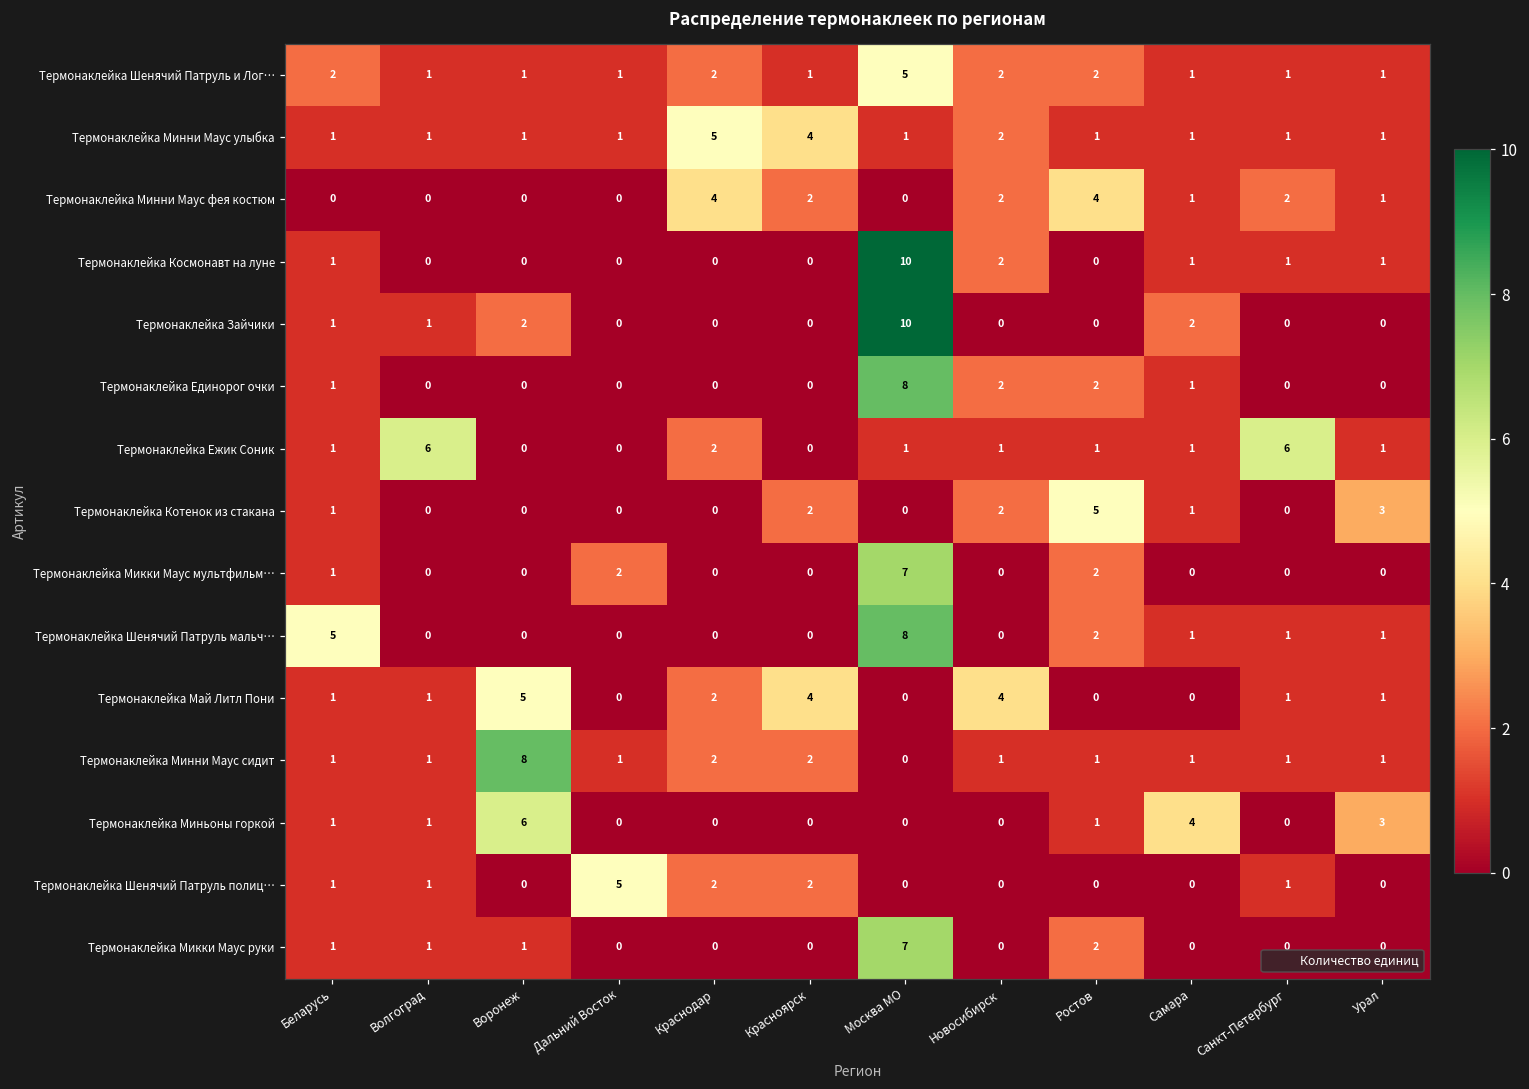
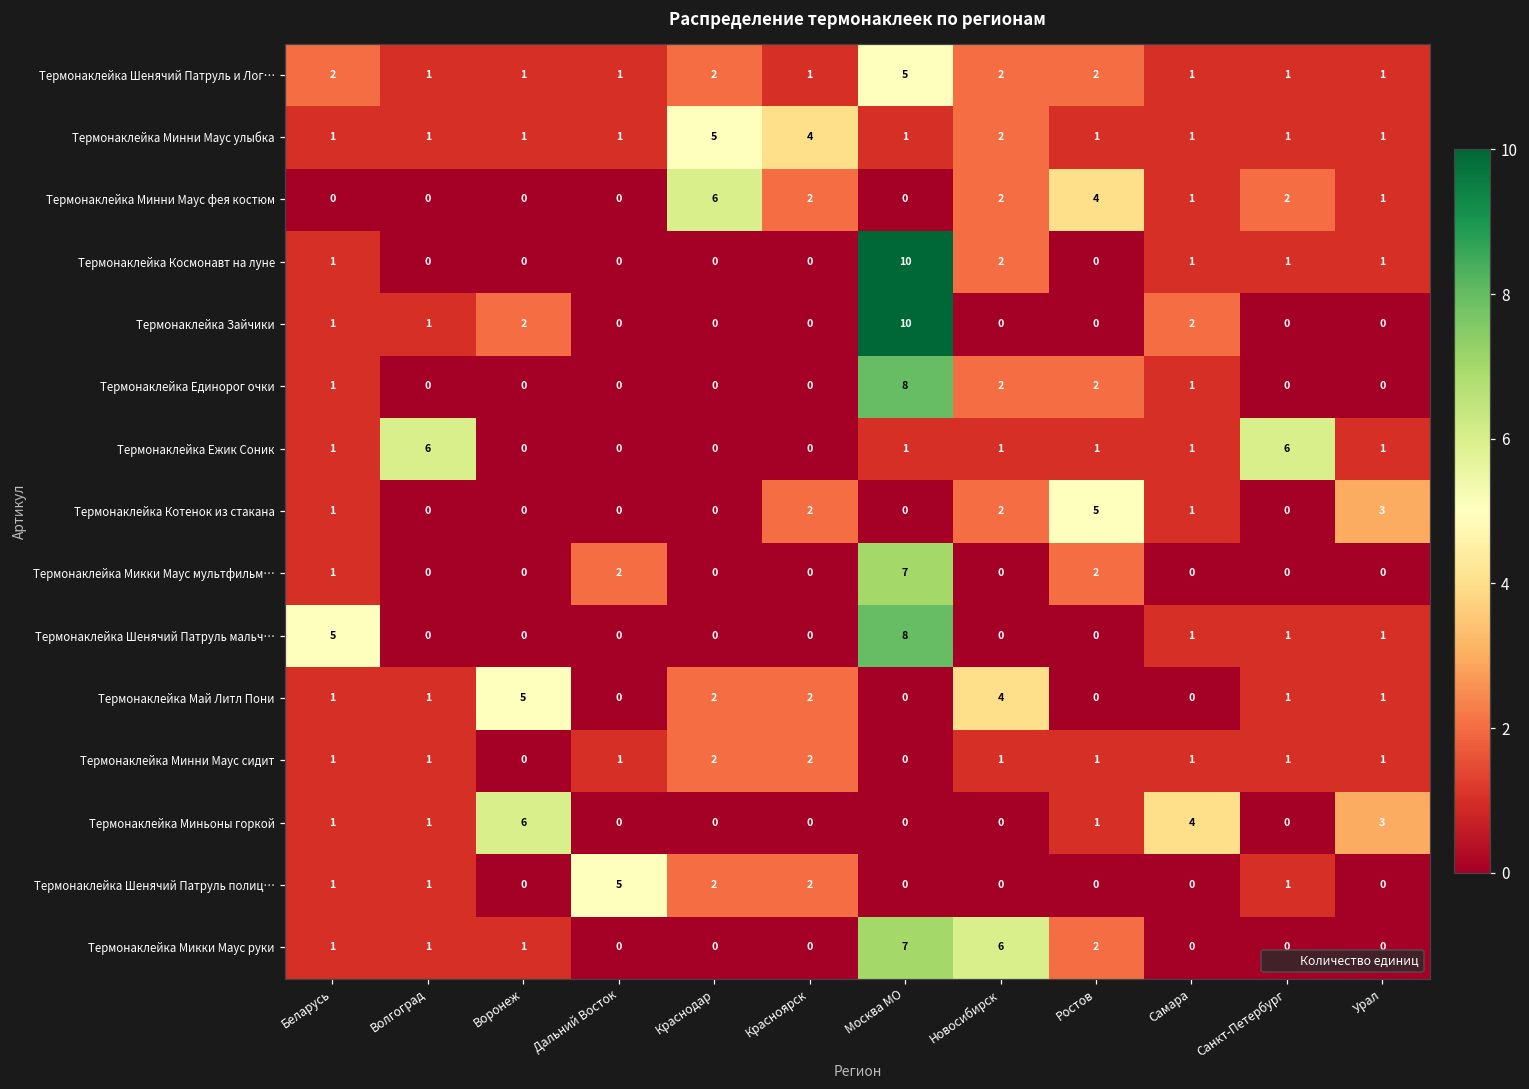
  {
    "Термонаклейка Шенячий Патруль и Лог…": {
      "Беларусь": 2,
      "Волгоград": 1,
      "Воронеж": 1,
      "Дальний Восток": 1,
      "Краснодар": 2,
      "Красноярск": 1,
      "Москва МО": 5,
      "Новосибирск": 2,
      "Ростов": 2,
      "Самара": 1,
      "Санкт-Петербург": 1,
      "Урал": 1
    },
    "Термонаклейка Минни Маус улыбка": {
      "Беларусь": 1,
      "Волгоград": 1,
      "Воронеж": 1,
      "Дальний Восток": 1,
      "Краснодар": 5,
      "Красноярск": 4,
      "Москва МО": 1,
      "Новосибирск": 2,
      "Ростов": 1,
      "Самара": 1,
      "Санкт-Петербург": 1,
      "Урал": 1
    },
    "Термонаклейка Минни Маус фея костюм": {
      "Беларусь": 0,
      "Волгоград": 0,
      "Воронеж": 0,
      "Дальний Восток": 0,
-     "Краснодар": 4,
+     "Краснодар": 6,
      "Красноярск": 2,
      "Москва МО": 0,
      "Новосибирск": 2,
      "Ростов": 4,
      "Самара": 1,
      "Санкт-Петербург": 2,
      "Урал": 1
    },
    "Термонаклейка Космонавт на луне": {
      "Беларусь": 1,
      "Волгоград": 0,
      "Воронеж": 0,
      "Дальний Восток": 0,
      "Краснодар": 0,
      "Красноярск": 0,
      "Москва МО": 10,
      "Новосибирск": 2,
      "Ростов": 0,
      "Самара": 1,
      "Санкт-Петербург": 1,
      "Урал": 1
    },
    "Термонаклейка Зайчики": {
      "Беларусь": 1,
      "Волгоград": 1,
      "Воронеж": 2,
      "Дальний Восток": 0,
      "Краснодар": 0,
      "Красноярск": 0,
      "Москва МО": 10,
      "Новосибирск": 0,
      "Ростов": 0,
      "Самара": 2,
      "Санкт-Петербург": 0,
      "Урал": 0
    },
    "Термонаклейка Единорог очки": {
      "Беларусь": 1,
      "Волгоград": 0,
      "Воронеж": 0,
      "Дальний Восток": 0,
      "Краснодар": 0,
      "Красноярск": 0,
      "Москва МО": 8,
      "Новосибирск": 2,
      "Ростов": 2,
      "Самара": 1,
      "Санкт-Петербург": 0,
      "Урал": 0
    },
    "Термонаклейка Ежик Соник": {
      "Беларусь": 1,
      "Волгоград": 6,
      "Воронеж": 0,
      "Дальний Восток": 0,
-     "Краснодар": 2,
+     "Краснодар": 0,
      "Красноярск": 0,
      "Москва МО": 1,
      "Новосибирск": 1,
      "Ростов": 1,
      "Самара": 1,
      "Санкт-Петербург": 6,
      "Урал": 1
    },
    "Термонаклейка Котенок из стакана": {
      "Беларусь": 1,
      "Волгоград": 0,
      "Воронеж": 0,
      "Дальний Восток": 0,
      "Краснодар": 0,
      "Красноярск": 2,
      "Москва МО": 0,
      "Новосибирск": 2,
      "Ростов": 5,
      "Самара": 1,
      "Санкт-Петербург": 0,
      "Урал": 3
    },
    "Термонаклейка Микки Маус мультфильм…": {
      "Беларусь": 1,
      "Волгоград": 0,
      "Воронеж": 0,
      "Дальний Восток": 2,
      "Краснодар": 0,
      "Красноярск": 0,
      "Москва МО": 7,
      "Новосибирск": 0,
      "Ростов": 2,
      "Самара": 0,
      "Санкт-Петербург": 0,
      "Урал": 0
    },
    "Термонаклейка Шенячий Патруль мальч…": {
      "Беларусь": 5,
      "Волгоград": 0,
      "Воронеж": 0,
      "Дальний Восток": 0,
      "Краснодар": 0,
      "Красноярск": 0,
      "Москва МО": 8,
      "Новосибирск": 0,
-     "Ростов": 2,
+     "Ростов": 0,
      "Самара": 1,
      "Санкт-Петербург": 1,
      "Урал": 1
    },
    "Термонаклейка Май Литл Пони": {
      "Беларусь": 1,
      "Волгоград": 1,
      "Воронеж": 5,
      "Дальний Восток": 0,
      "Краснодар": 2,
-     "Красноярск": 4,
+     "Красноярск": 2,
      "Москва МО": 0,
      "Новосибирск": 4,
      "Ростов": 0,
      "Самара": 0,
      "Санкт-Петербург": 1,
      "Урал": 1
    },
    "Термонаклейка Минни Маус сидит": {
      "Беларусь": 1,
      "Волгоград": 1,
-     "Воронеж": 8,
+     "Воронеж": 0,
      "Дальний Восток": 1,
      "Краснодар": 2,
      "Красноярск": 2,
      "Москва МО": 0,
      "Новосибирск": 1,
      "Ростов": 1,
      "Самара": 1,
      "Санкт-Петербург": 1,
      "Урал": 1
    },
    "Термонаклейка Миньоны горкой": {
      "Беларусь": 1,
      "Волгоград": 1,
      "Воронеж": 6,
      "Дальний Восток": 0,
      "Краснодар": 0,
      "Красноярск": 0,
      "Москва МО": 0,
      "Новосибирск": 0,
      "Ростов": 1,
      "Самара": 4,
      "Санкт-Петербург": 0,
      "Урал": 3
    },
    "Термонаклейка Шенячий Патруль полиц…": {
      "Беларусь": 1,
      "Волгоград": 1,
      "Воронеж": 0,
      "Дальний Восток": 5,
      "Краснодар": 2,
      "Красноярск": 2,
      "Москва МО": 0,
      "Новосибирск": 0,
      "Ростов": 0,
      "Самара": 0,
      "Санкт-Петербург": 1,
      "Урал": 0
    },
    "Термонаклейка Микки Маус руки": {
      "Беларусь": 1,
      "Волгоград": 1,
      "Воронеж": 1,
      "Дальний Восток": 0,
      "Краснодар": 0,
      "Красноярск": 0,
      "Москва МО": 7,
-     "Новосибирск": 0,
+     "Новосибирск": 6,
      "Ростов": 2,
      "Самара": 0
    }
  }
